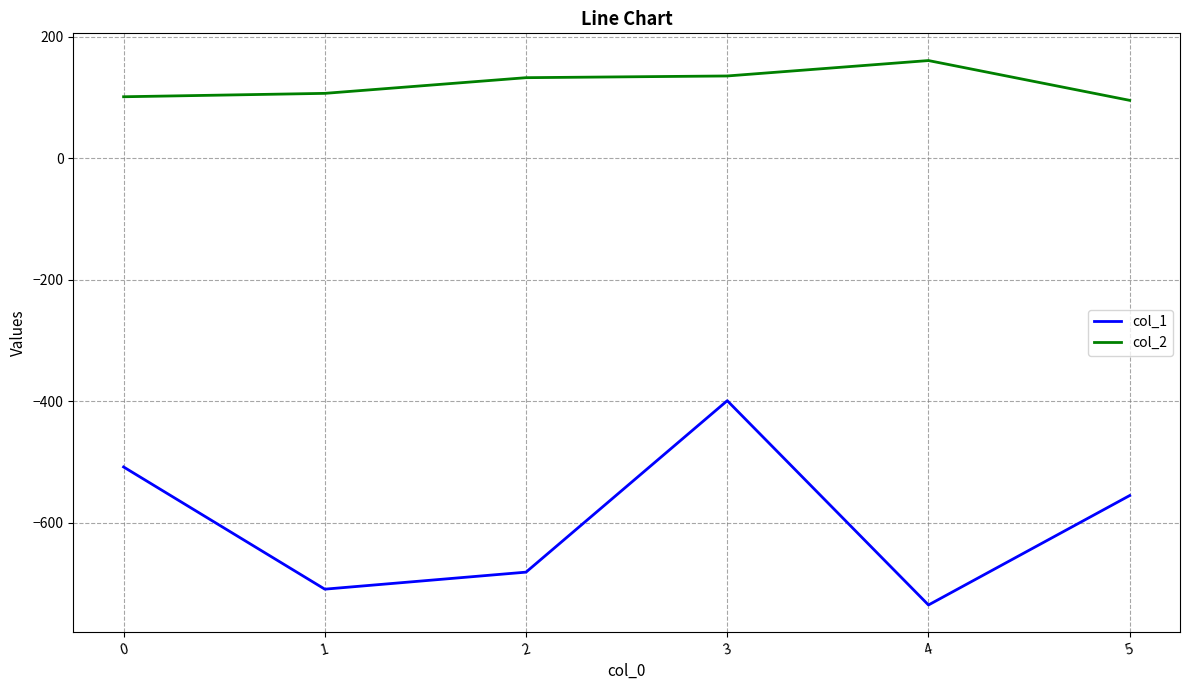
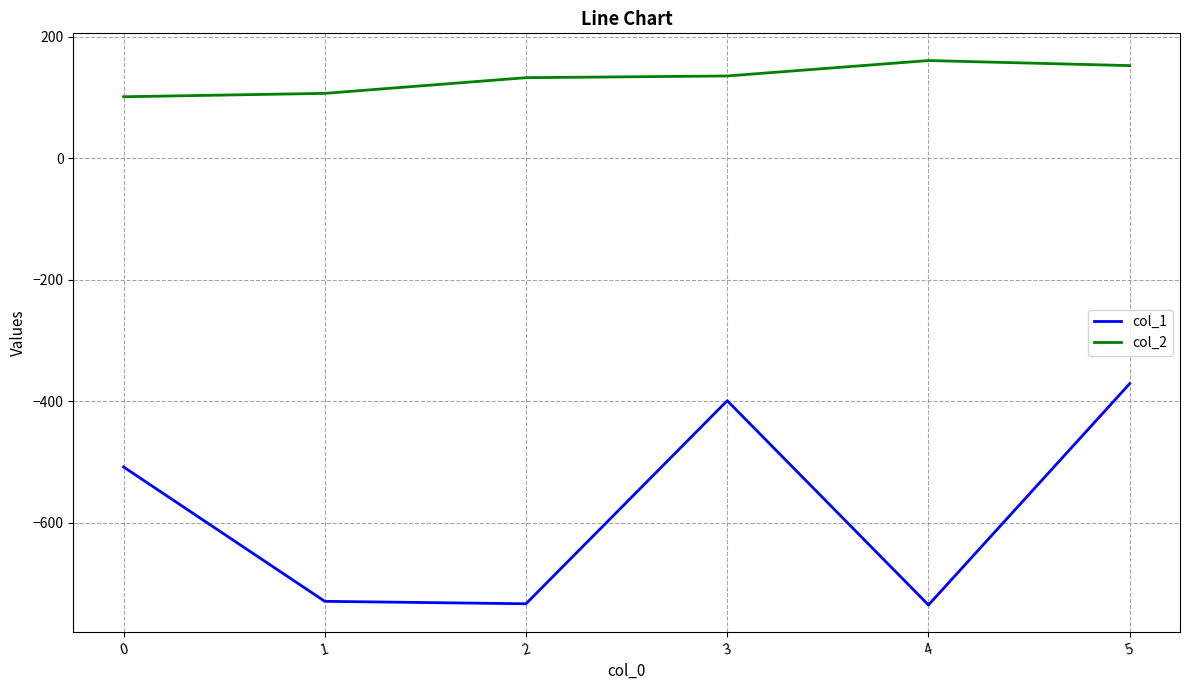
  {
    "col_1": {
      "0": -510,
-     "1": -710,
-     "2": -680,
+     "1": -730,
+     "2": -730,
      "3": -400,
      "4": -740,
-     "5": -560
+     "5": -370
    },
    "col_2": {
      "0": 100,
      "1": 110,
      "2": 130,
      "3": 140,
      "4": 160,
-     "5": 90
+     "5": 150
    }
  }
